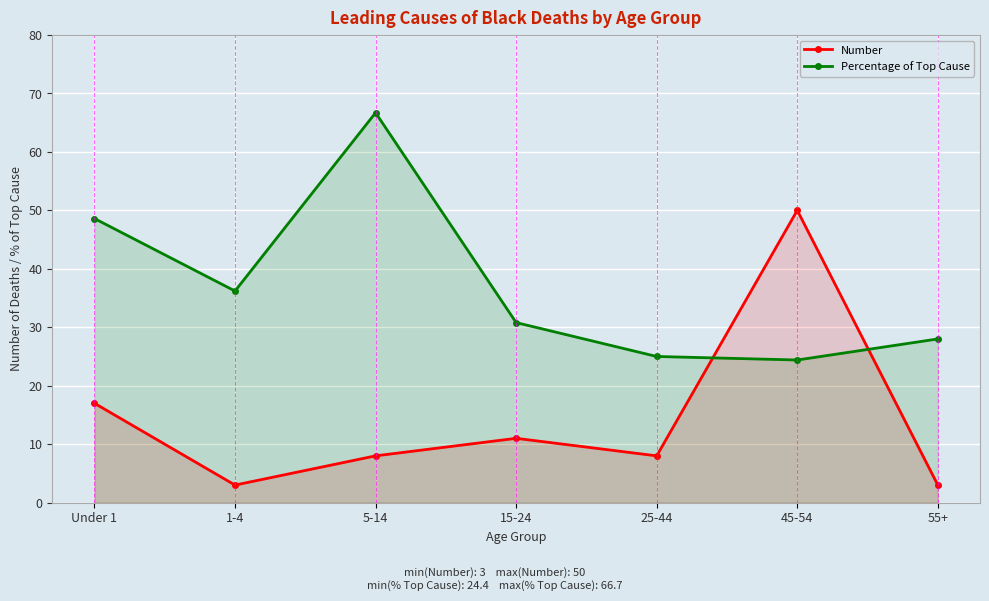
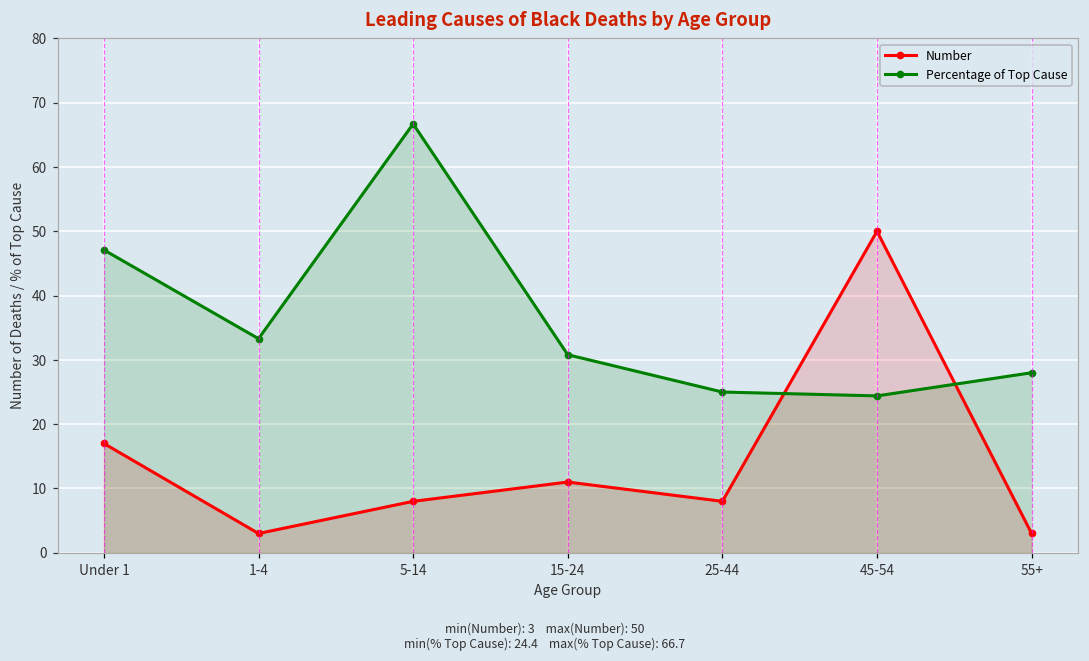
  {
    "Number": {
      "Under 1": 17,
      "1-4": 3,
      "5-14": 8,
      "15-24": 11,
      "25-44": 8,
      "45-54": 50,
      "55+": 3
    },
    "Percentage of Top Cause": {
-     "Under 1": 49,
-     "1-4": 36,
+     "Under 1": 47,
+     "1-4": 33,
      "5-14": 67,
      "15-24": 31,
      "25-44": 25,
      "45-54": 24,
      "55+": 28
    }
  }
